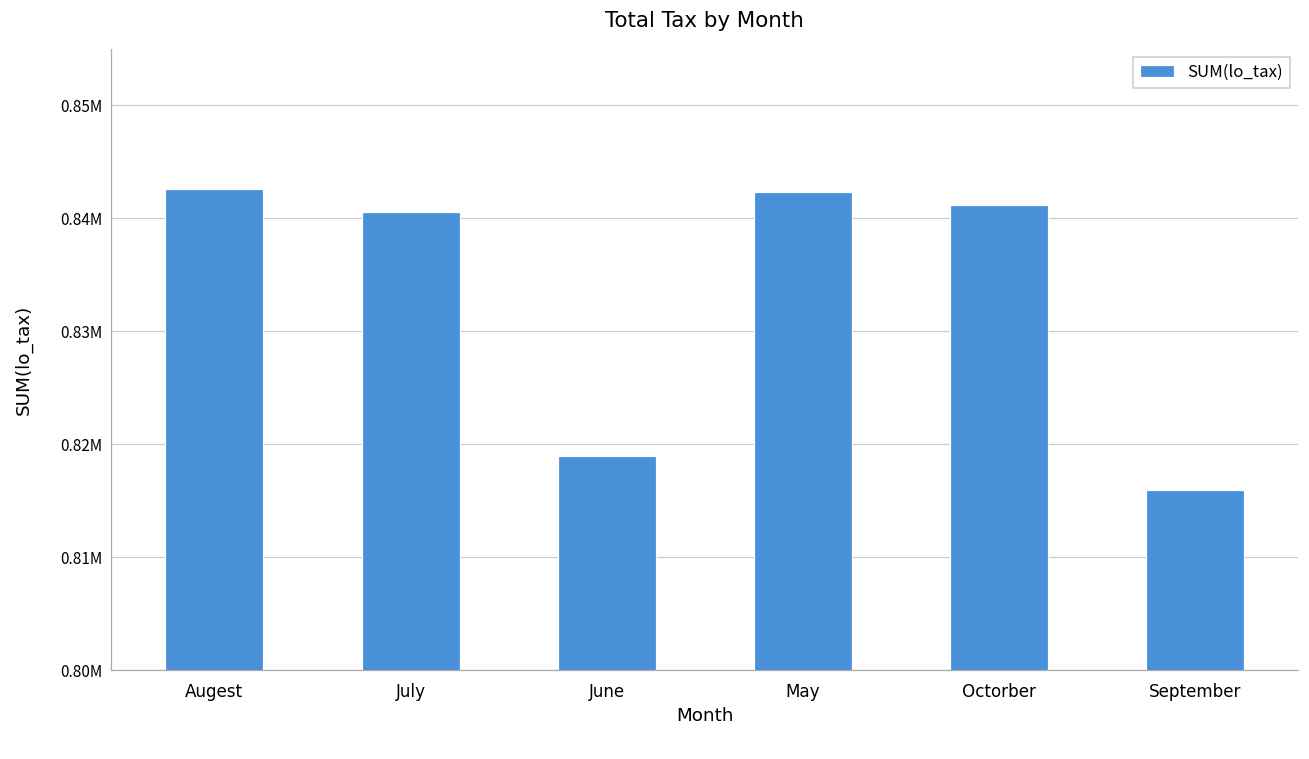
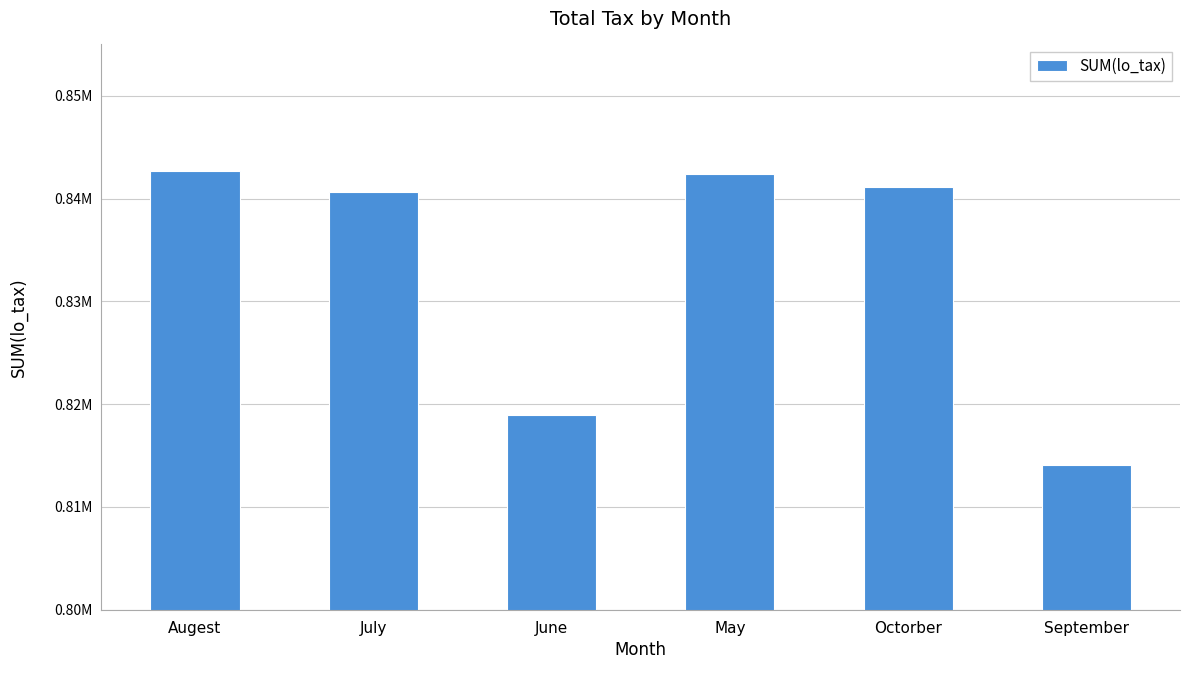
  {
    "Augest": 842600,
    "July": 840600,
    "June": 819000,
    "May": 842400,
    "Octorber": 841100,
-   "September": 816000
+   "September": 814100
  }
